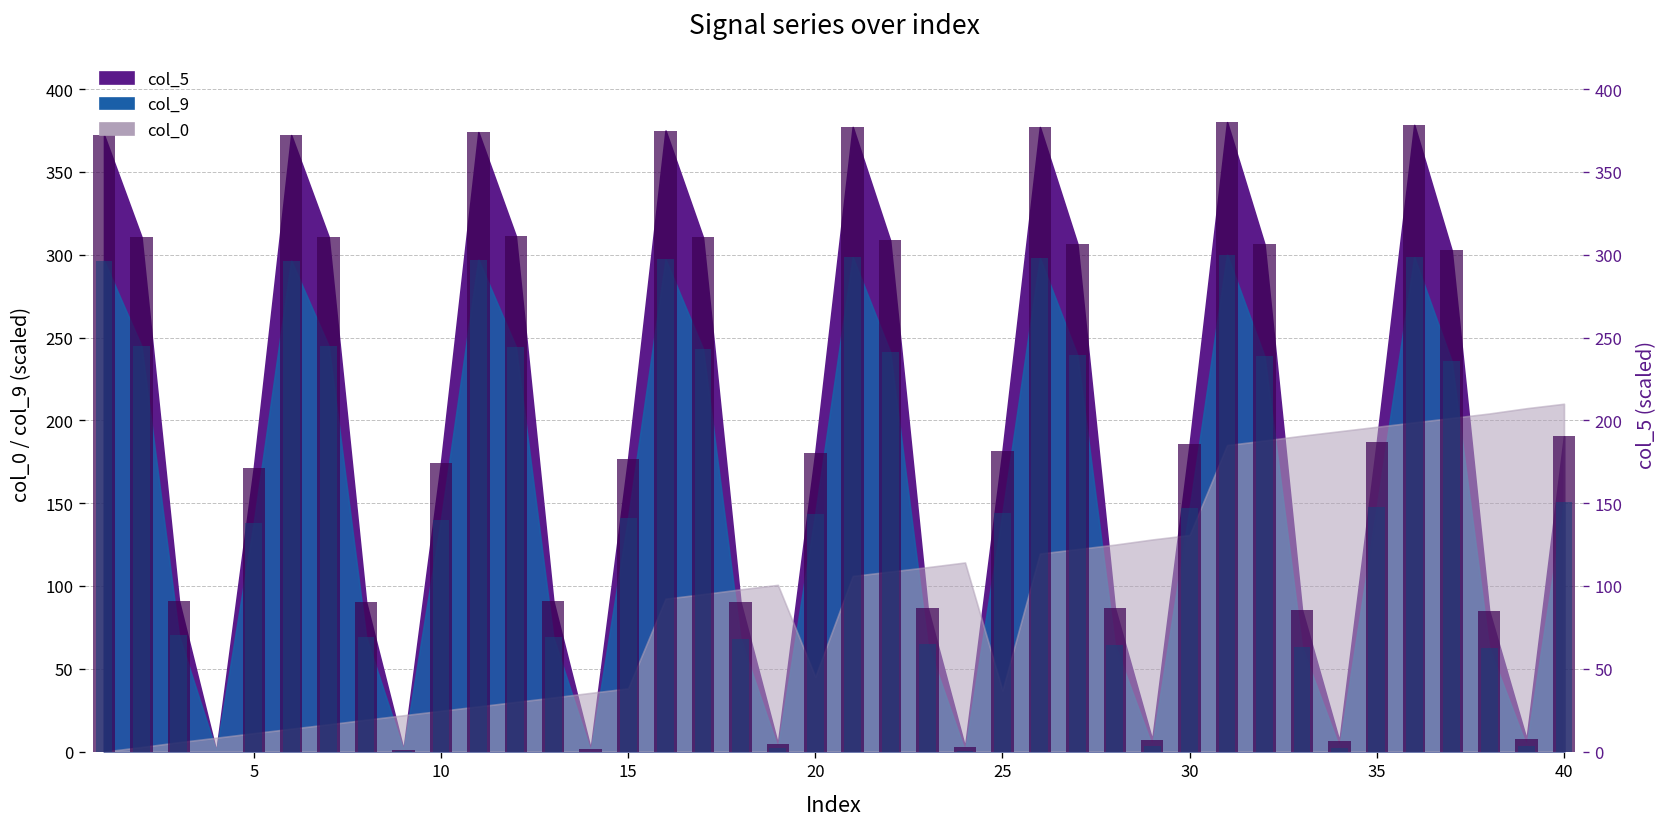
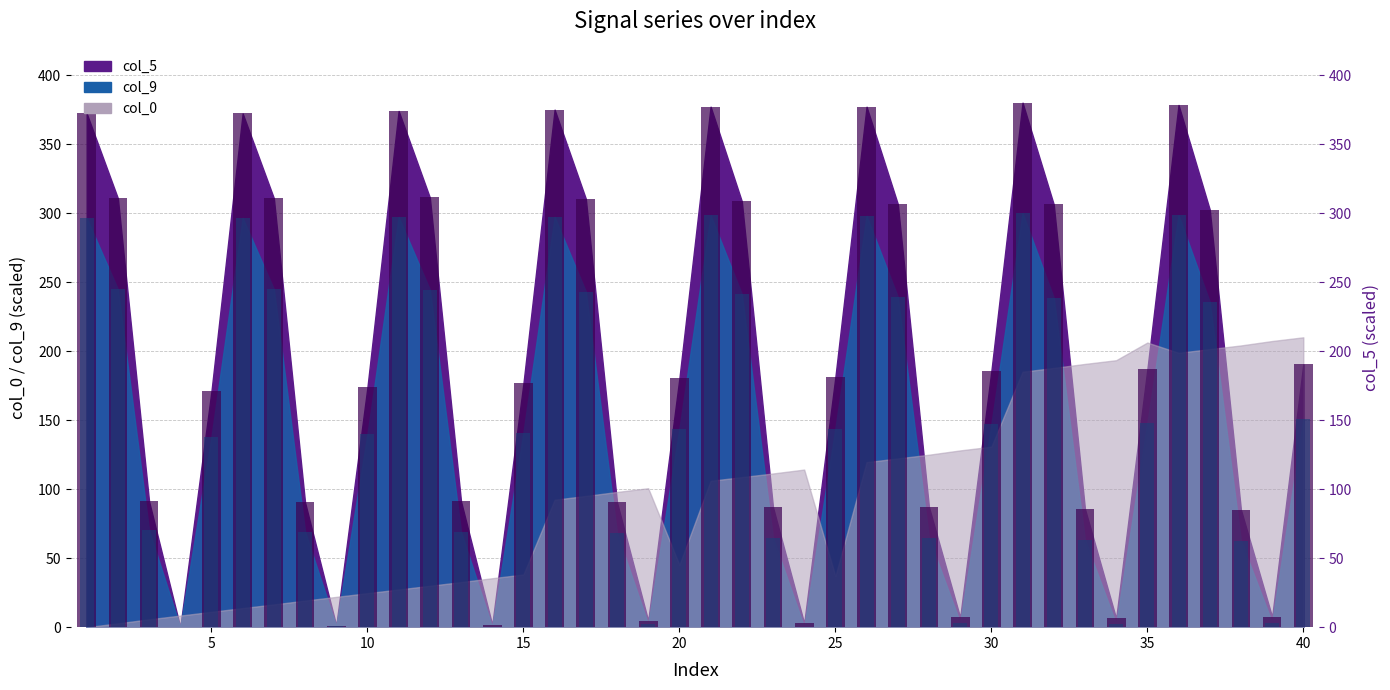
  {
    "col_5": {
      "5": 171,
      "10": 174,
      "15": 177,
      "20": 180,
      "25": 181,
      "30": 186,
      "35": 187,
      "40": 190
    },
    "col_0": {
      "5": 11,
      "10": 25,
      "15": 38,
      "20": 45,
      "25": 37,
      "30": 131,
-     "35": 196,
+     "35": 206,
      "40": 210
    }
  }
